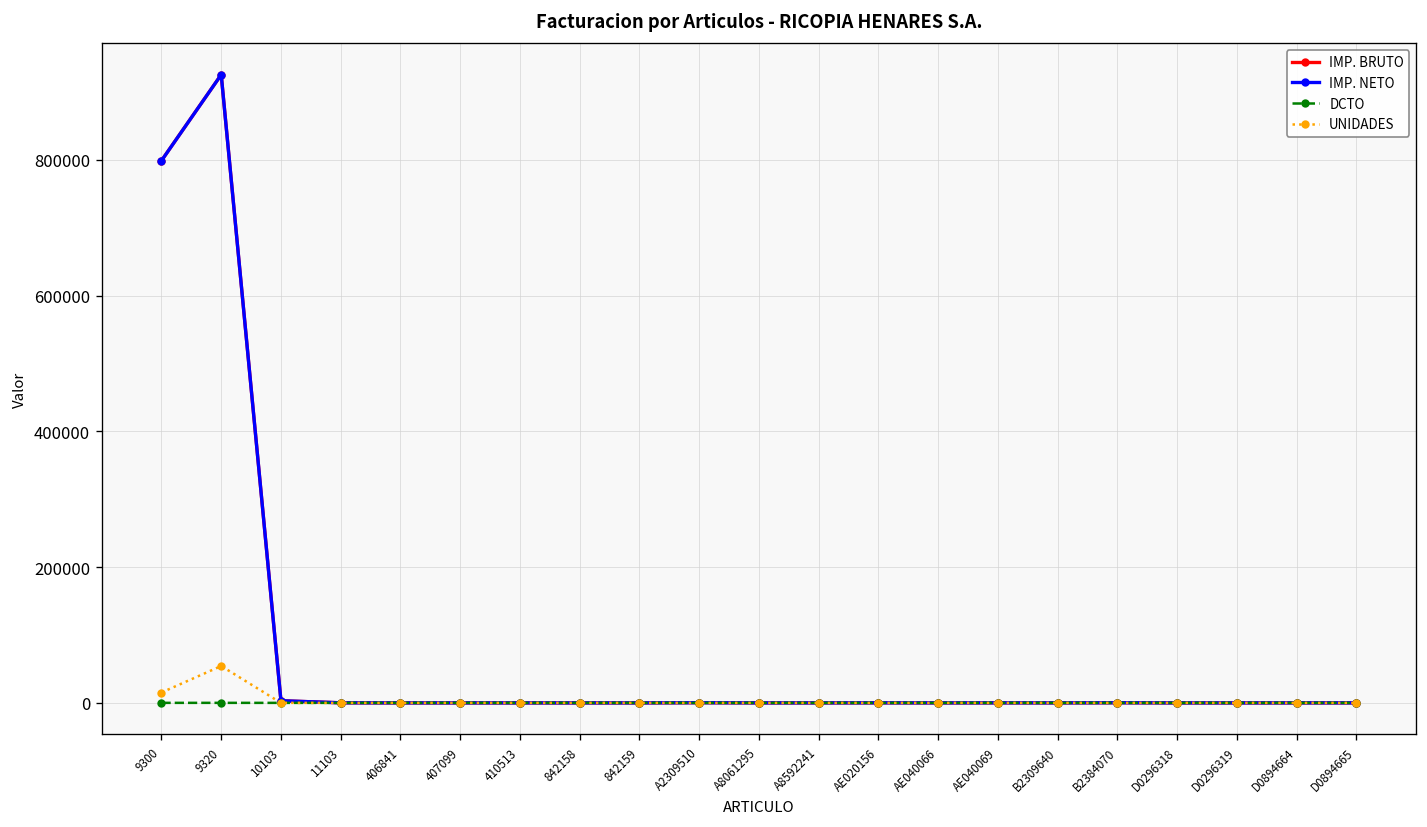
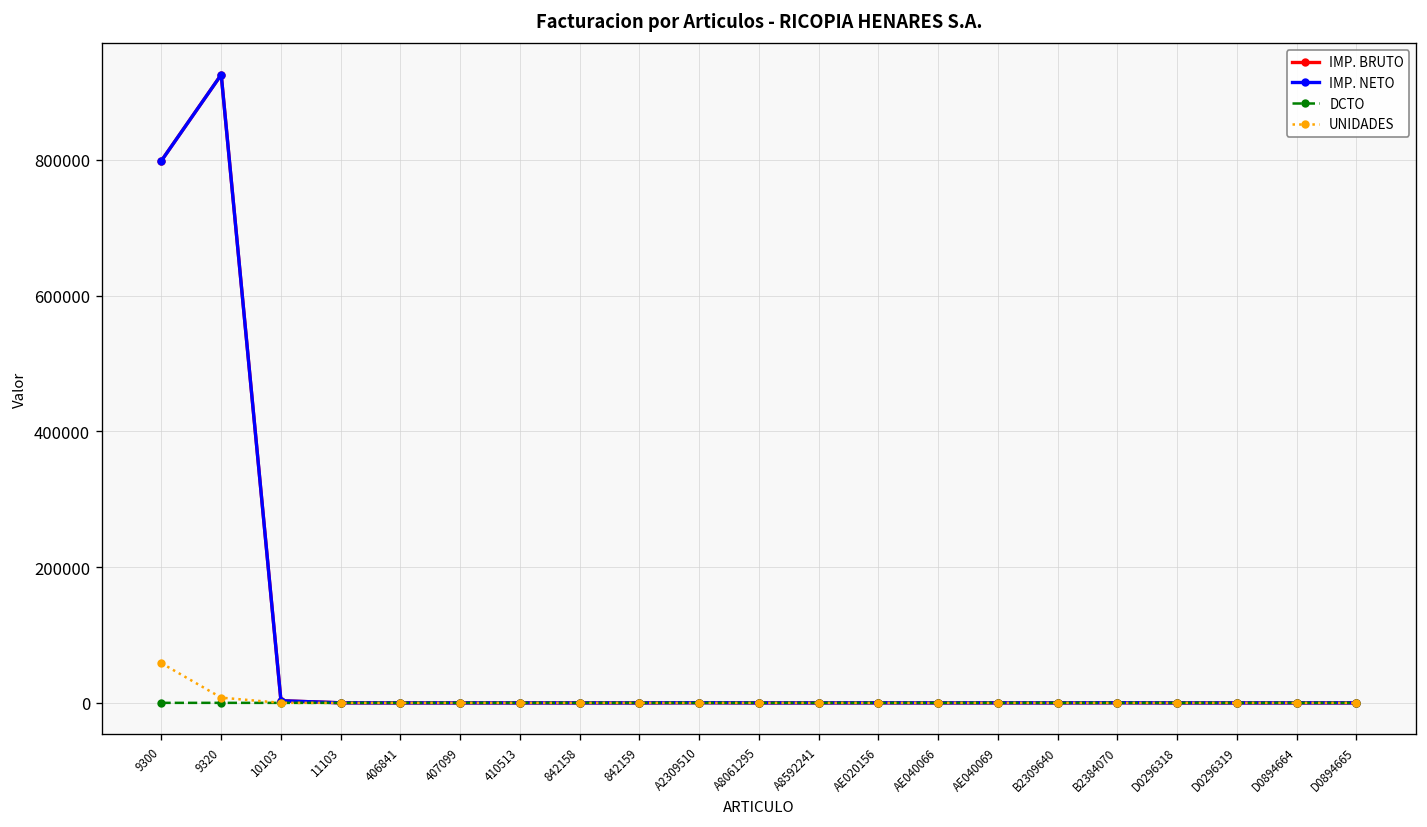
  {
    "IMP. NETO": {
      "9300": 800000,
      "9320": 930000
    },
    "DCTO": {
      "9300": 0,
      "9320": 0
    },
    "UNIDADES": {
-     "9300": 20000,
-     "9320": 50000
+     "9300": 60000,
+     "9320": 10000
    }
  }
